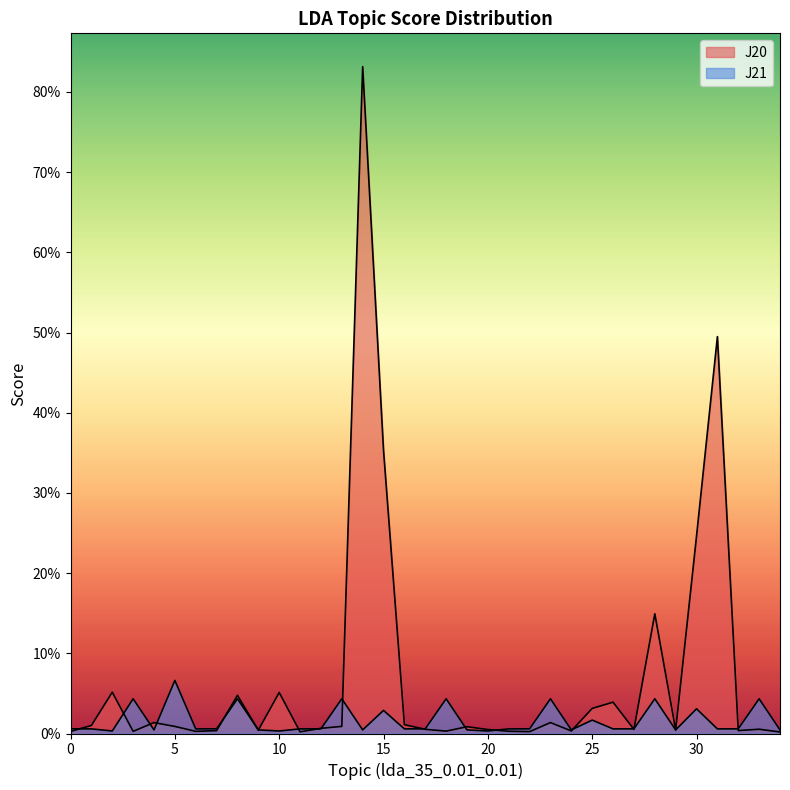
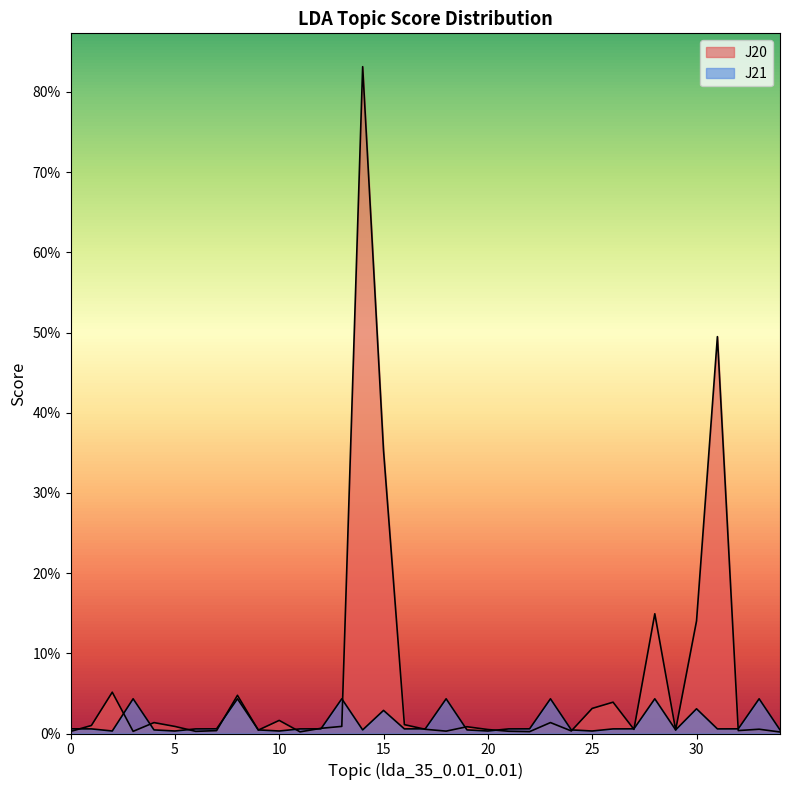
  {
    "J20": {
      "0": "0%",
      "5": "1%",
-     "10": "5%",
+     "10": "2%",
      "15": "35%",
      "25": "3%",
-     "30": "25%"
+     "30": "14%"
    },
    "J21": {
      "0": "1%",
-     "5": "7%",
+     "5": "0%",
      "10": "0%",
      "15": "3%",
-     "25": "2%",
+     "25": "0%",
      "30": "3%"
    }
  }
